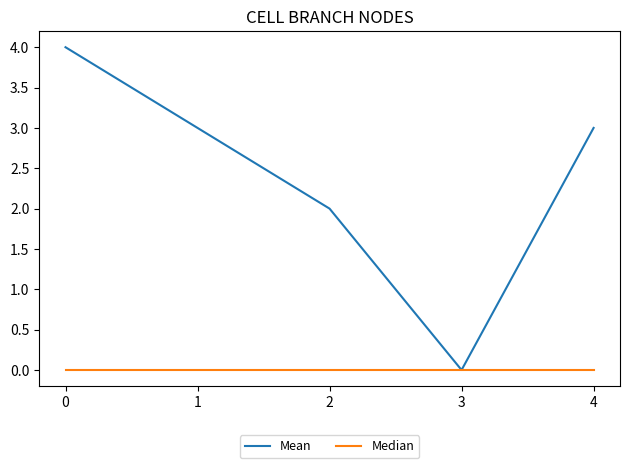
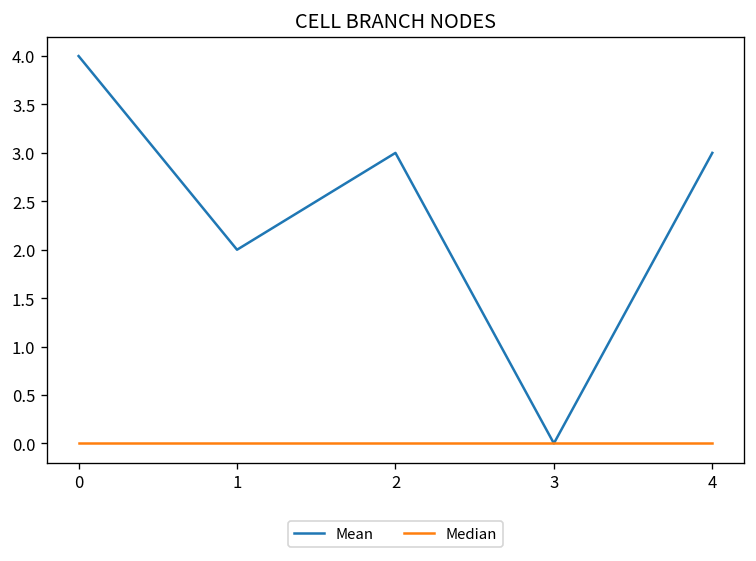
  {
    "Mean": {
      "0": 4,
-     "1": 3,
-     "2": 2,
+     "1": 2,
+     "2": 3,
      "4": 3
    },
    "Median": {
      "0": 0,
      "1": 0,
      "2": 0,
      "4": 0
    }
  }
